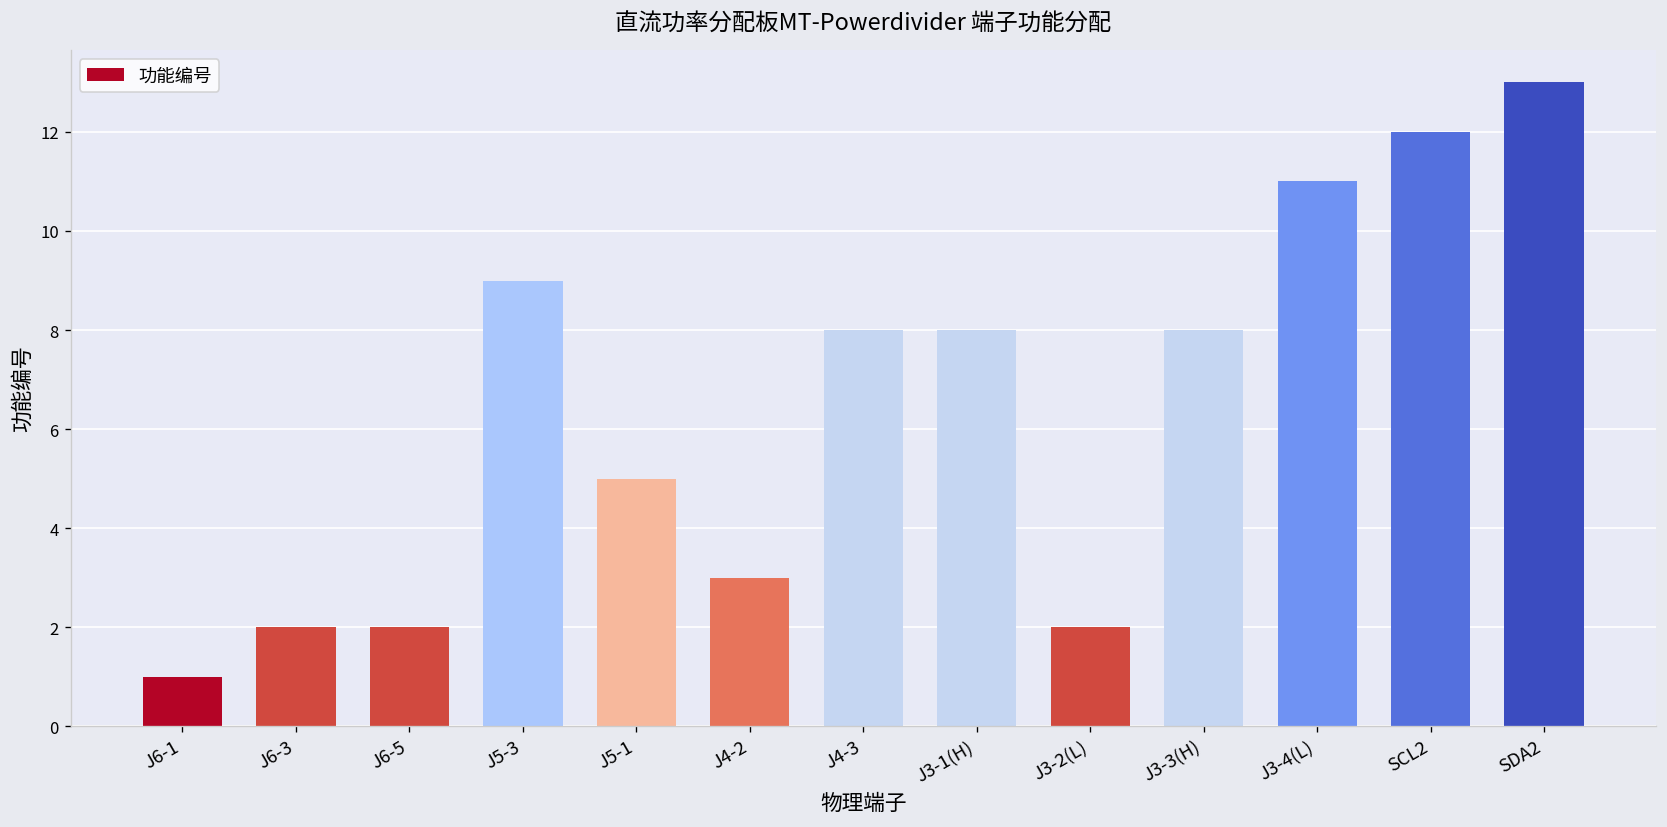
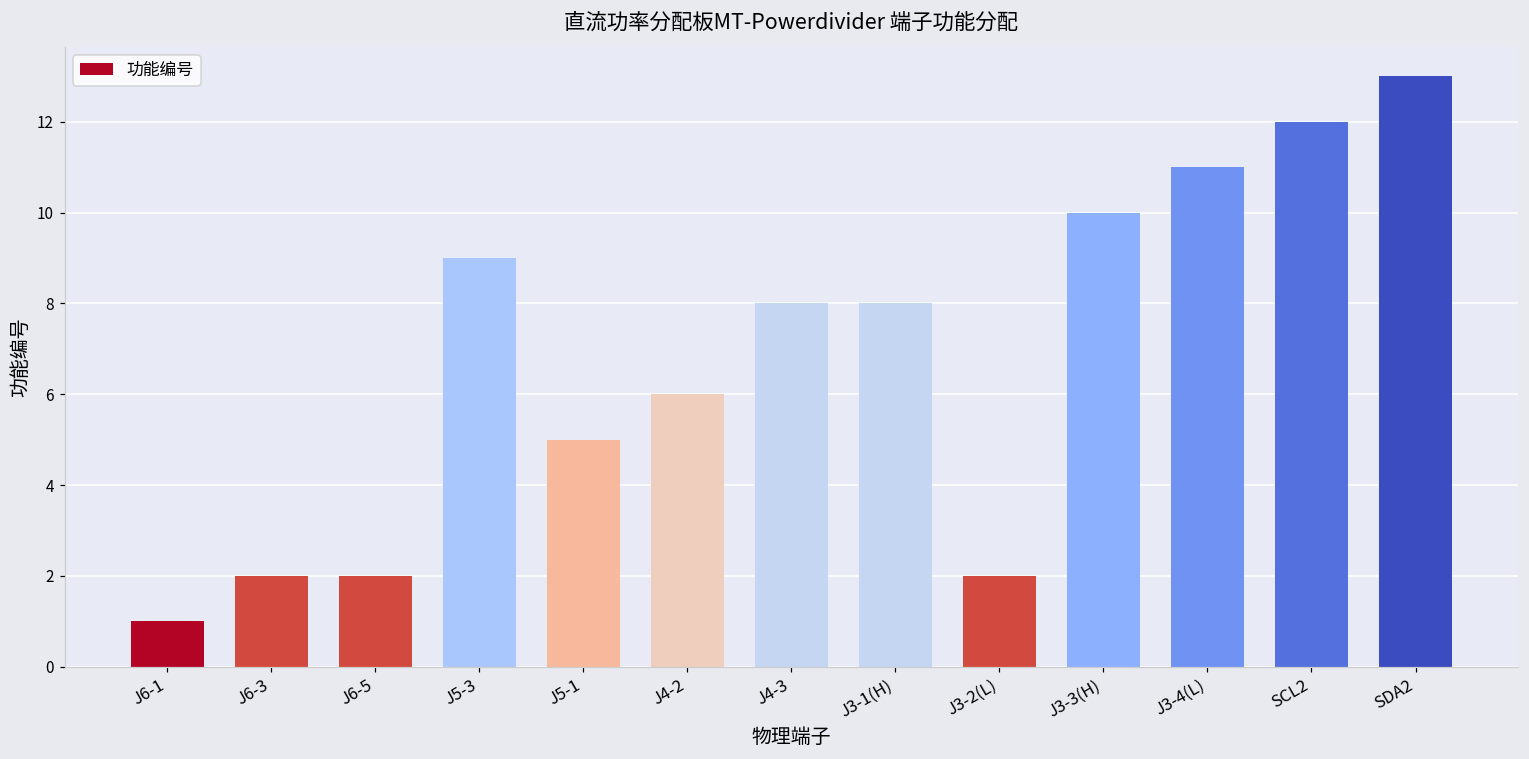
  {
    "J6-1": 1,
    "J6-3": 2,
    "J6-5": 2,
    "J5-3": 9,
    "J5-1": 5,
-   "J4-2": 3,
+   "J4-2": 6,
    "J4-3": 8,
    "J3-1(H)": 8,
    "J3-2(L)": 2,
-   "J3-3(H)": 8,
+   "J3-3(H)": 10,
    "J3-4(L)": 11,
    "SCL2": 12,
    "SDA2": 13
  }
